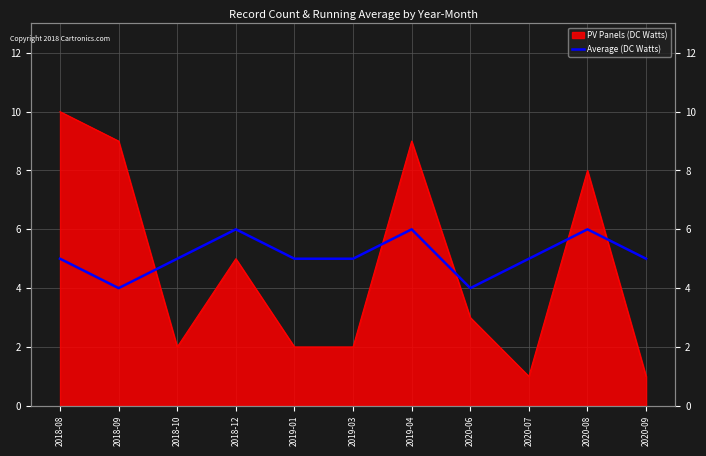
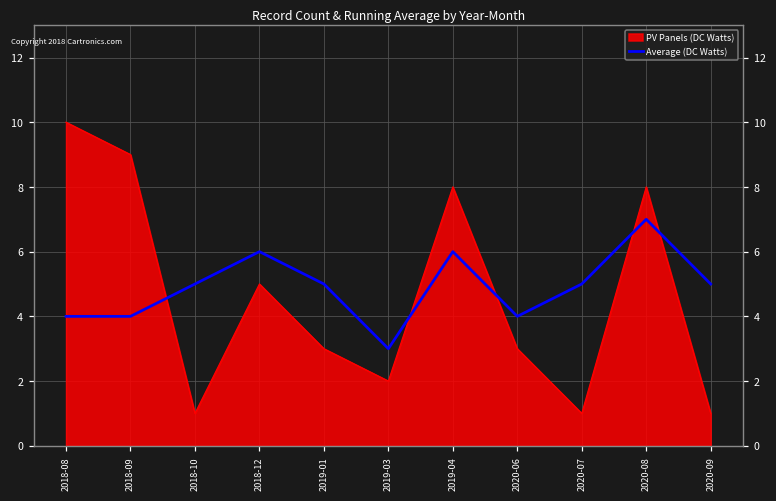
  {
    "PV Panels (DC Watts)": {
      "2018-08": 10,
      "2018-09": 9,
-     "2018-10": 2,
+     "2018-10": 1,
      "2018-12": 5,
-     "2019-01": 2,
+     "2019-01": 3,
      "2019-03": 2,
-     "2019-04": 9,
+     "2019-04": 8,
      "2020-06": 3,
      "2020-07": 1,
      "2020-08": 8,
      "2020-09": 1
    },
    "Average (DC Watts)": {
-     "2018-08": 5,
+     "2018-08": 4,
      "2018-09": 4,
      "2018-10": 5,
      "2018-12": 6,
      "2019-01": 5,
-     "2019-03": 5,
+     "2019-03": 3,
      "2019-04": 6,
      "2020-06": 4,
      "2020-07": 5,
-     "2020-08": 6,
+     "2020-08": 7,
      "2020-09": 5
    }
  }
